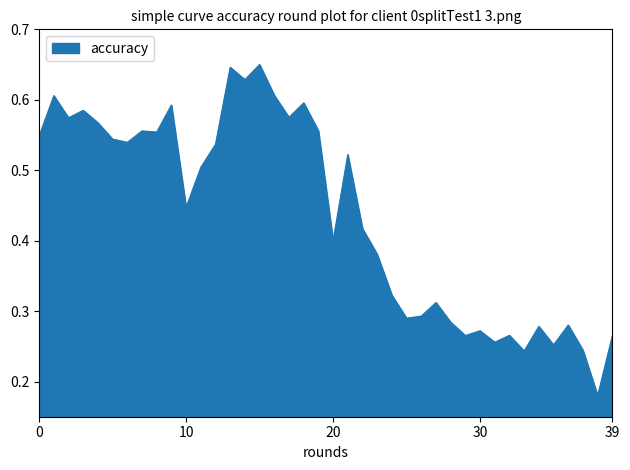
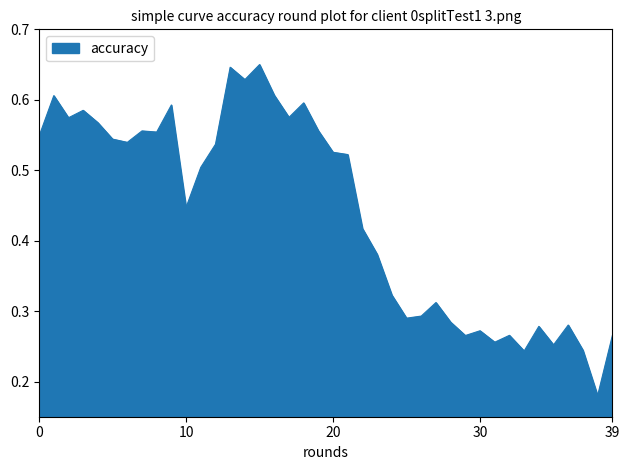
  {
    "0": 0.55,
    "10": 0.45,
-   "20": 0.40,
+   "20": 0.53,
    "30": 0.27,
    "39": 0.27
  }
